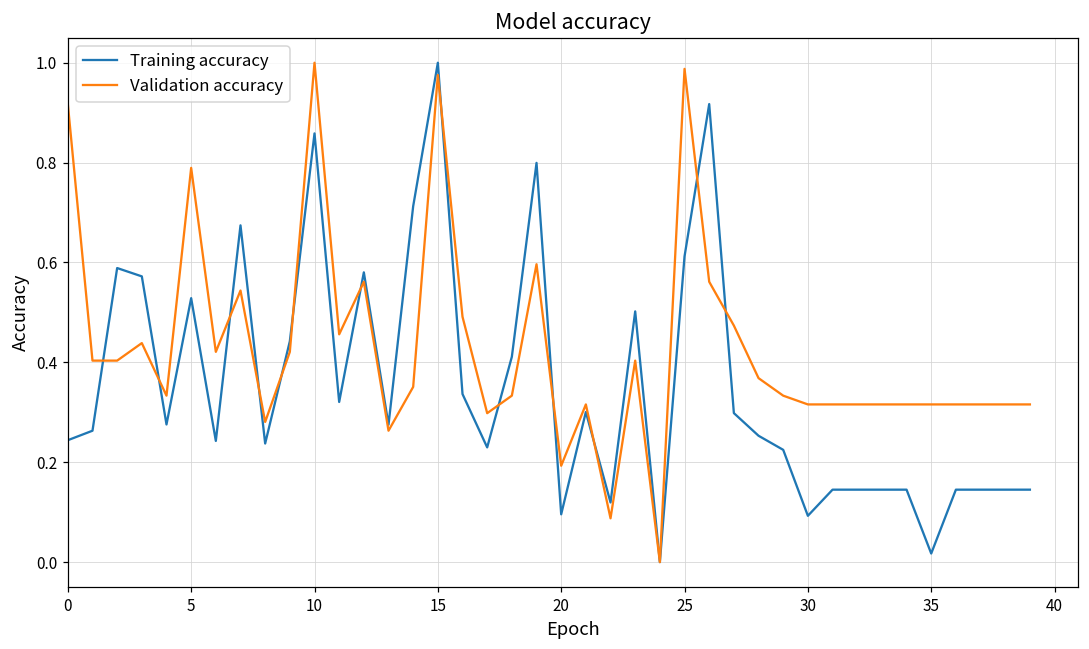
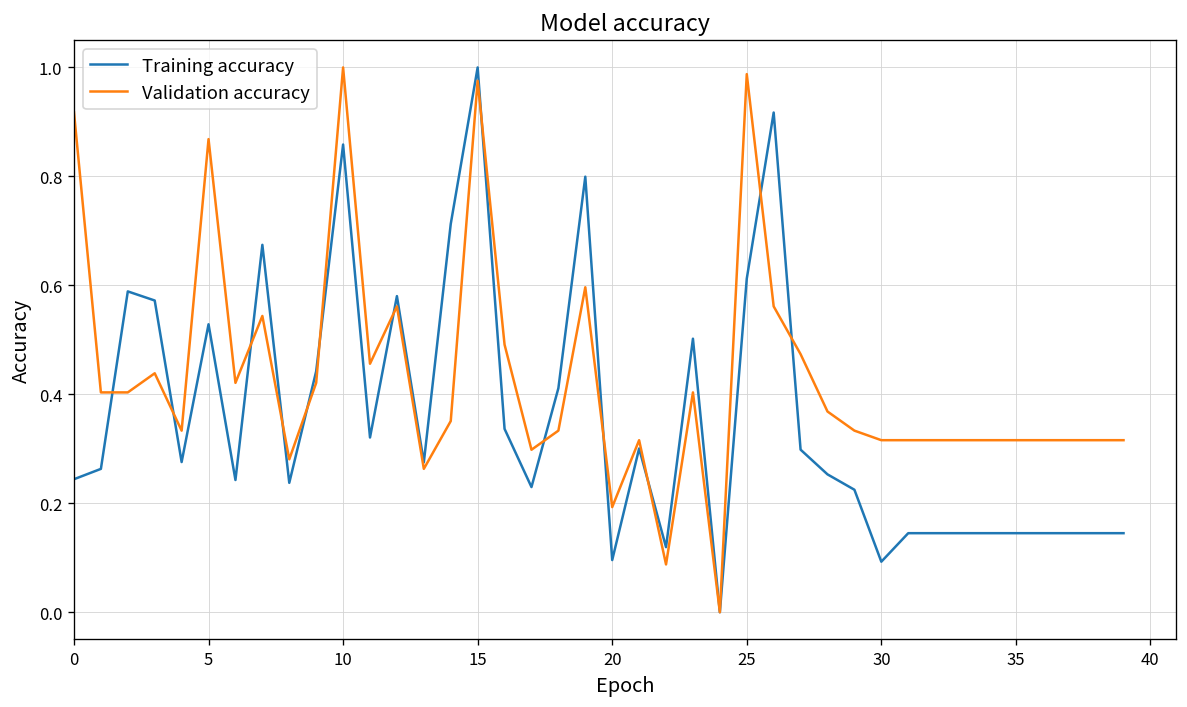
  {
    "Training accuracy": {
      "0": 0.24,
      "5": 0.53,
      "10": 0.86,
      "15": 1.00,
      "20": 0.10,
      "25": 0.61,
      "30": 0.09,
-     "35": 0.02
+     "35": 0.15
    },
    "Validation accuracy": {
      "0": 0.92,
-     "5": 0.79,
+     "5": 0.87,
      "10": 1.00,
      "15": 0.98,
      "20": 0.19,
      "25": 0.99,
      "30": 0.32,
      "35": 0.32
    }
  }
